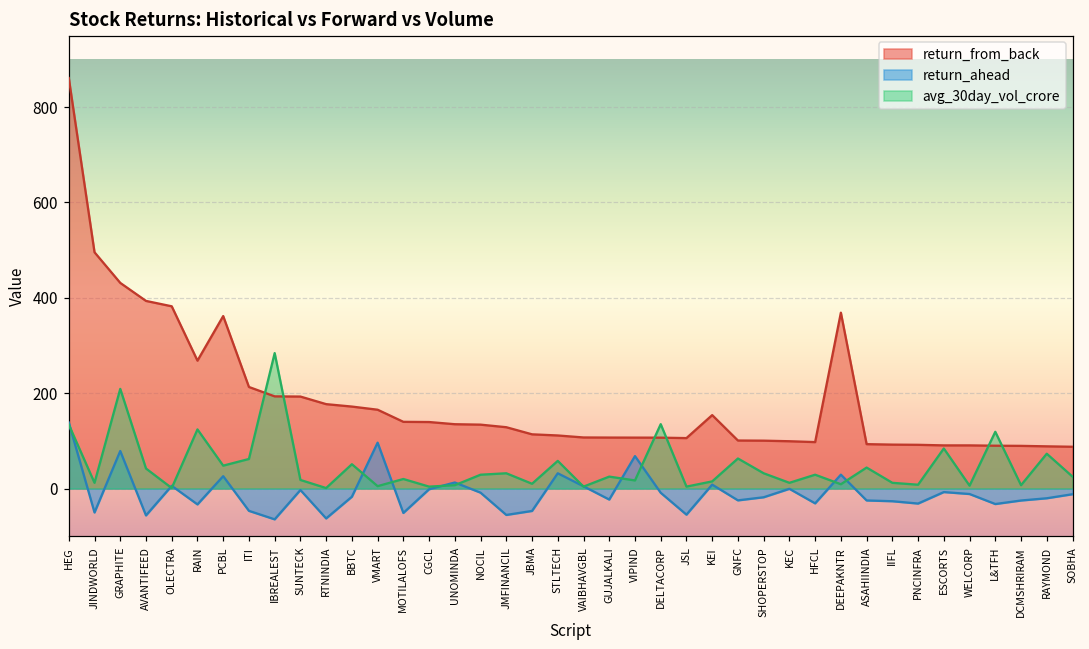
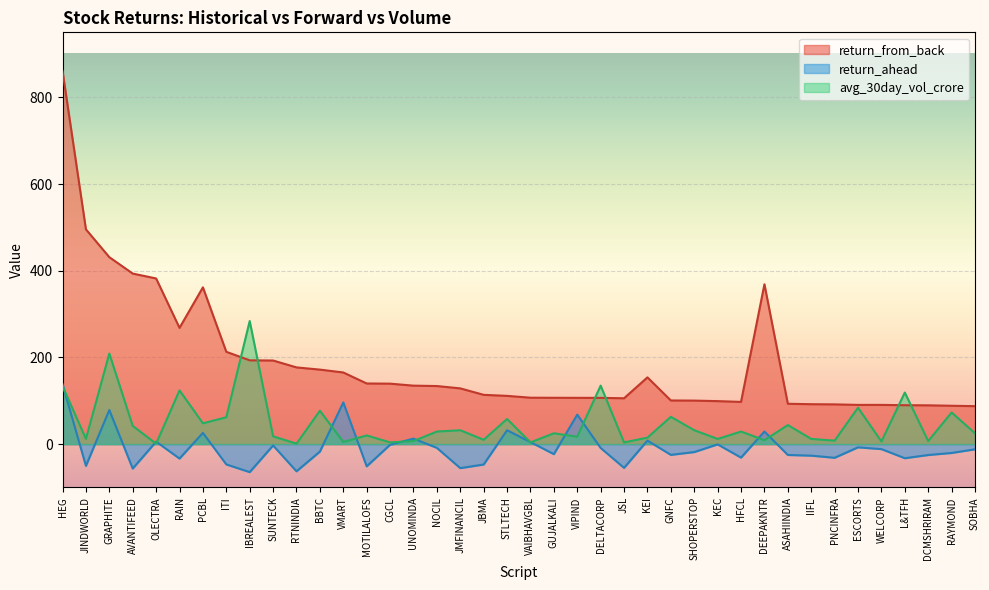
  {
    "return_from_back": {
      "HEG": 860,
      "JINDWORLD": 500,
      "GRAPHITE": 430,
      "AVANTIFEED": 390,
      "OLECTRA": 380,
      "RAIN": 270,
      "PCBL": 360,
      "ITI": 210,
      "IBREALEST": 190,
      "SUNTECK": 190,
      "RTNINDIA": 180,
      "BBTC": 170,
      "VMART": 170,
      "MOTILALOFS": 140,
      "CGCL": 140,
      "UNOMINDA": 130,
      "NOCIL": 130,
      "JMFINANCIL": 130,
      "JBMA": 110,
      "STLTECH": 110,
      "VAIBHAVGBL": 110,
      "GUJALKALI": 110,
      "VIPIND": 110,
      "DELTACORP": 110,
      "JSL": 110,
      "KEI": 150,
      "GNFC": 100,
      "SHOPERSTOP": 100,
      "KEC": 100,
      "HFCL": 100,
      "DEEPAKNTR": 370,
      "ASAHIINDIA": 90,
      "IIFL": 90,
      "PNCINFRA": 90,
      "ESCORTS": 90,
      "WELCORP": 90,
      "L&TFH": 90,
      "DCMSHRIRAM": 90,
      "RAYMOND": 90,
      "SOBHA": 90
    },
    "avg_30day_vol_crore": {
      "JINDWORLD": 10,
      "GRAPHITE": 210,
      "AVANTIFEED": 40,
      "RAIN": 120,
      "PCBL": 50,
      "ITI": 60,
      "IBREALEST": 280,
      "SUNTECK": 20,
-     "BBTC": 50,
+     "BBTC": 80,
      "VMART": 10,
      "MOTILALOFS": 20,
      "NOCIL": 30,
      "JMFINANCIL": 30,
      "JBMA": 10,
      "STLTECH": 60,
      "GUJALKALI": 30,
      "VIPIND": 20,
      "DELTACORP": 140,
      "KEI": 20,
      "GNFC": 60,
      "SHOPERSTOP": 30,
      "KEC": 10,
      "HFCL": 30,
      "DEEPAKNTR": 10,
      "ASAHIINDIA": 40,
      "IIFL": 10,
      "PNCINFRA": 10,
      "ESCORTS": 80,
      "WELCORP": 10,
      "L&TFH": 120,
      "DCMSHRIRAM": 10,
      "RAYMOND": 70,
      "SOBHA": 30
    }
  }
